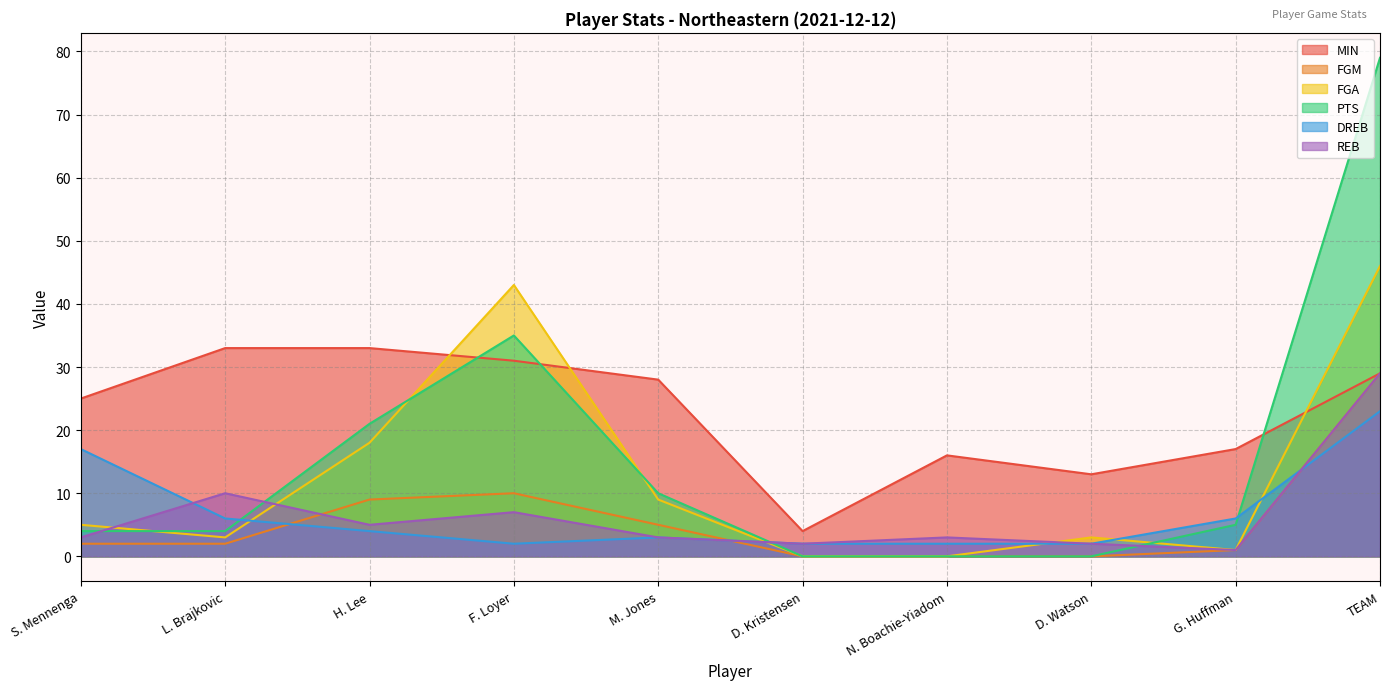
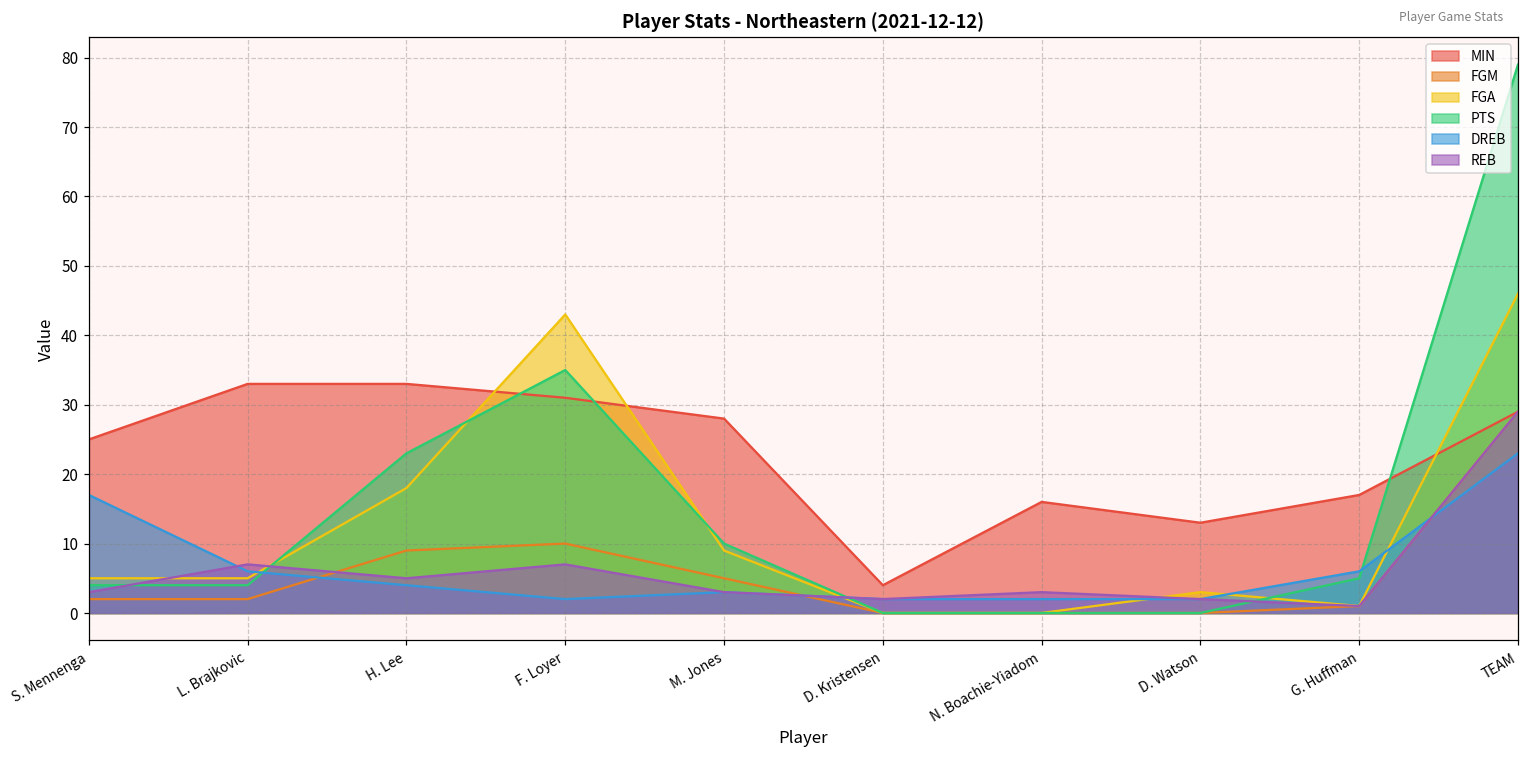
  {
    "FGA": {
      "S. Mennenga": 5,
-     "L. Brajkovic": 3,
+     "L. Brajkovic": 5,
      "H. Lee": 18,
      "F. Loyer": 43,
      "M. Jones": 9,
      "D. Watson": 3,
      "TEAM": 46
    },
    "PTS": {
      "S. Mennenga": 4,
      "L. Brajkovic": 4,
-     "H. Lee": 21,
+     "H. Lee": 23,
      "F. Loyer": 35,
      "M. Jones": 10,
      "G. Huffman": 5,
      "TEAM": 79
    },
    "DREB": {
      "S. Mennenga": 17,
      "L. Brajkovic": 6,
      "H. Lee": 4,
      "F. Loyer": 2,
      "N. Boachie-Yiadom": 2,
      "G. Huffman": 6,
      "TEAM": 23
    },
    "REB": {
      "S. Mennenga": 3,
-     "L. Brajkovic": 10,
+     "L. Brajkovic": 7,
      "H. Lee": 5,
      "F. Loyer": 7,
      "N. Boachie-Yiadom": 3
    }
  }
